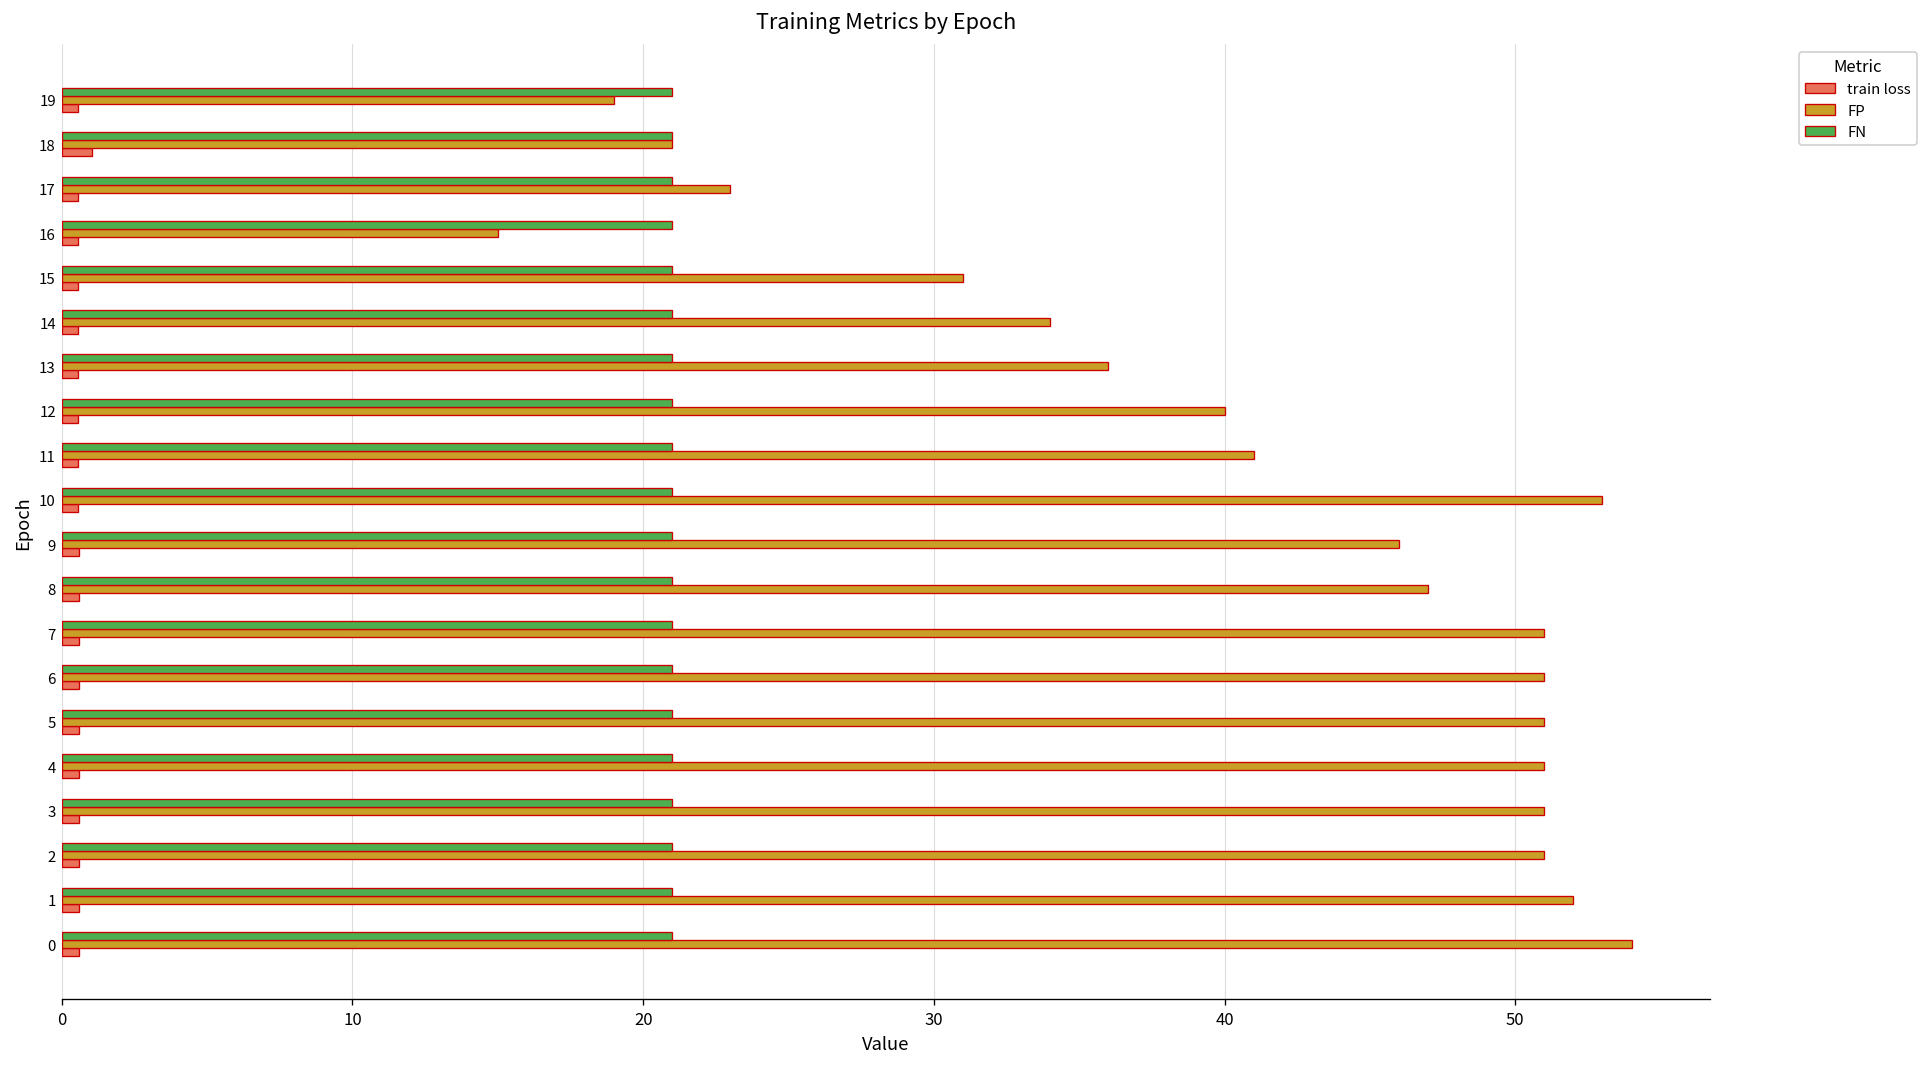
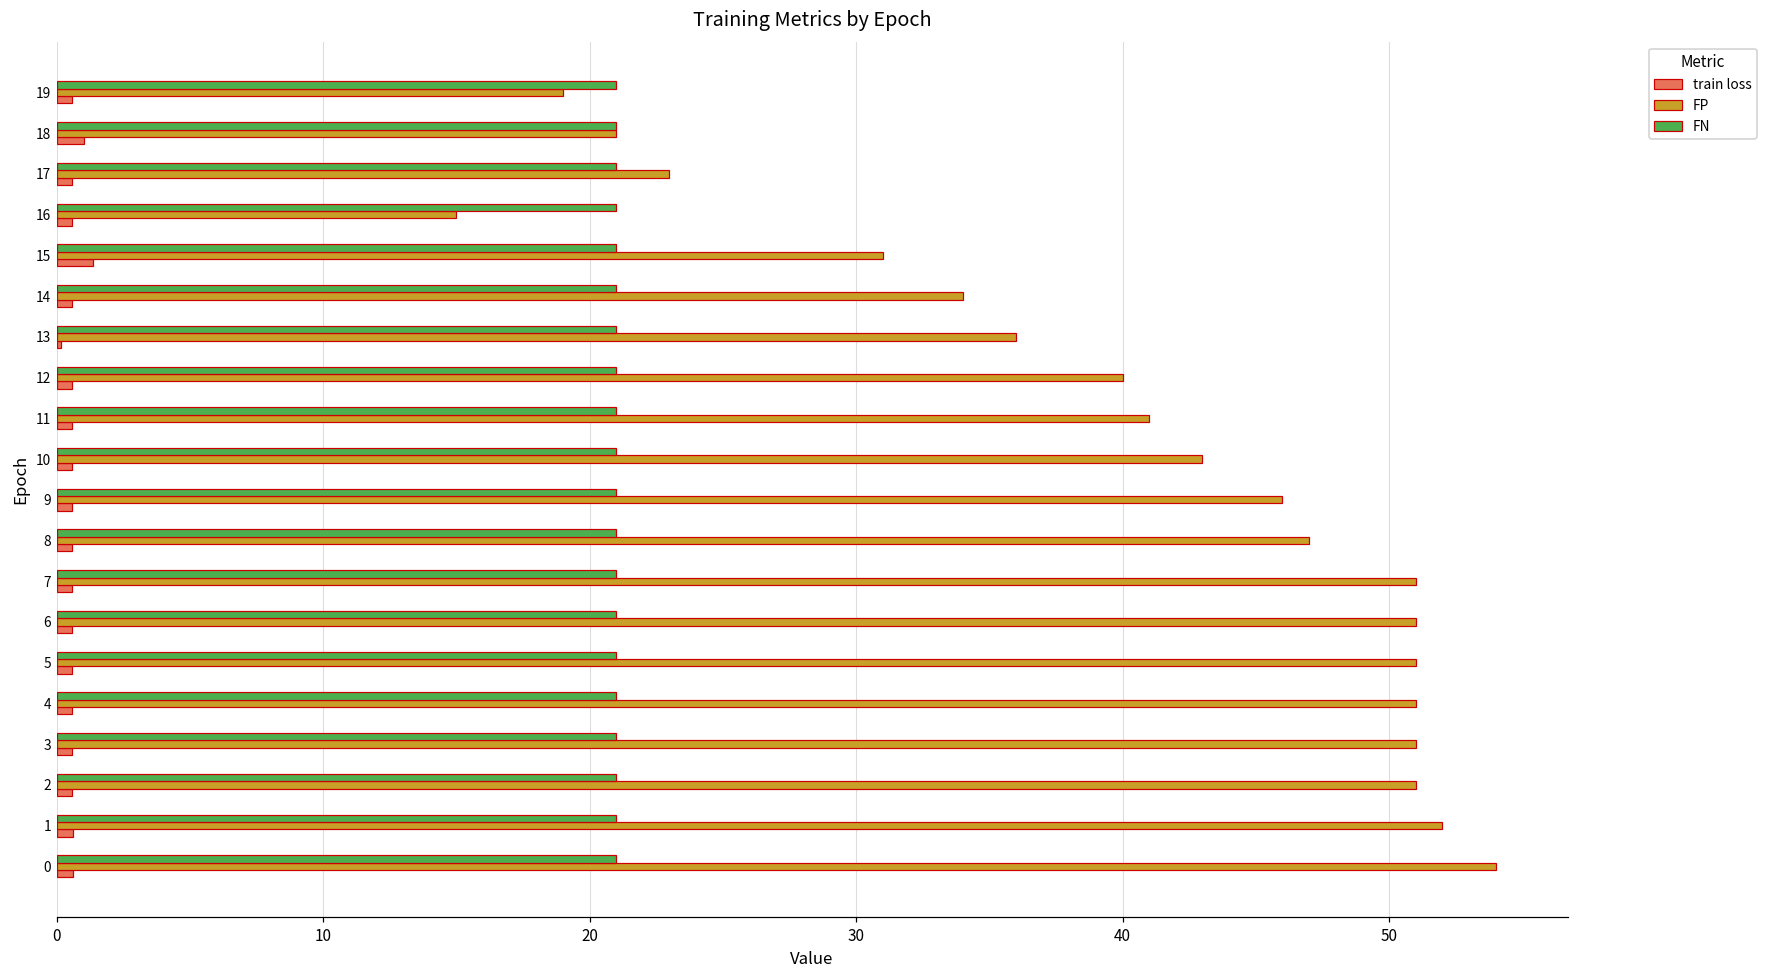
  {
    "train loss": {
      "19": 0.6,
      "18": 1.0,
      "17": 0.6,
      "16": 0.6,
-     "15": 0.6,
+     "15": 1.4,
      "14": 0.6,
-     "13": 0.6,
+     "13": 0.2,
      "12": 0.6,
      "11": 0.6,
      "10": 0.6,
      "9": 0.6,
      "8": 0.6,
      "7": 0.6,
      "6": 0.6,
      "5": 0.6,
      "4": 0.6,
      "3": 0.6,
      "2": 0.6,
      "1": 0.6,
      "0": 0.6
    },
    "FP": {
      "19": 19,
      "18": 21,
      "17": 23,
      "16": 15,
      "15": 31,
      "14": 34,
      "13": 36,
      "12": 40,
      "11": 41,
-     "10": 53,
+     "10": 43,
      "9": 46,
      "8": 47,
      "7": 51,
      "6": 51,
      "5": 51,
      "4": 51,
      "3": 51,
      "2": 51,
      "1": 52,
      "0": 54
    },
    "FN": {
      "19": 21.0,
      "18": 21.0,
      "17": 21.0,
      "16": 21.0,
      "15": 21.0,
      "14": 21.0,
      "13": 21.0,
      "12": 21.0,
      "11": 21.0,
      "10": 21.0,
      "9": 21.0,
      "8": 21.0,
      "7": 21.0,
      "6": 21.0,
      "5": 21.0,
      "4": 21.0,
      "3": 21.0,
      "2": 21.0,
      "1": 21.0,
      "0": 21.0
    }
  }
